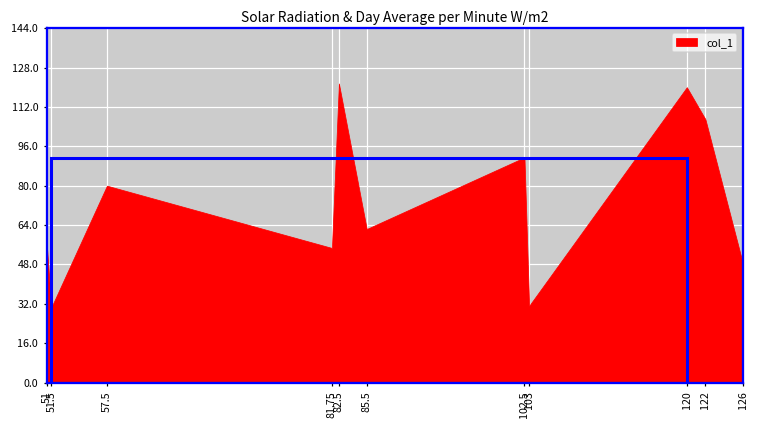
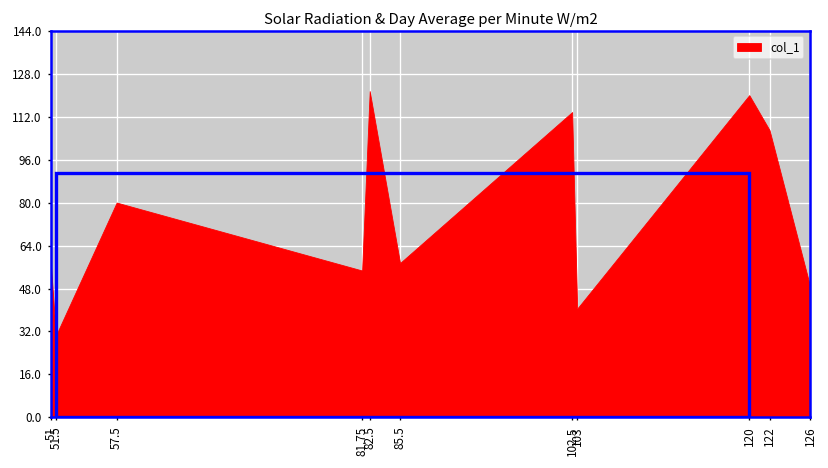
  {
    "51": 57,
    "51.5": 31,
    "57.5": 80,
    "81.75": 55,
    "82.5": 122,
-   "85.5": 62,
-   "102.5": 92,
-   "103": 31,
+   "85.5": 58,
+   "102.5": 114,
+   "103": 41,
    "120": 120,
    "122": 107,
    "126": 49
  }
